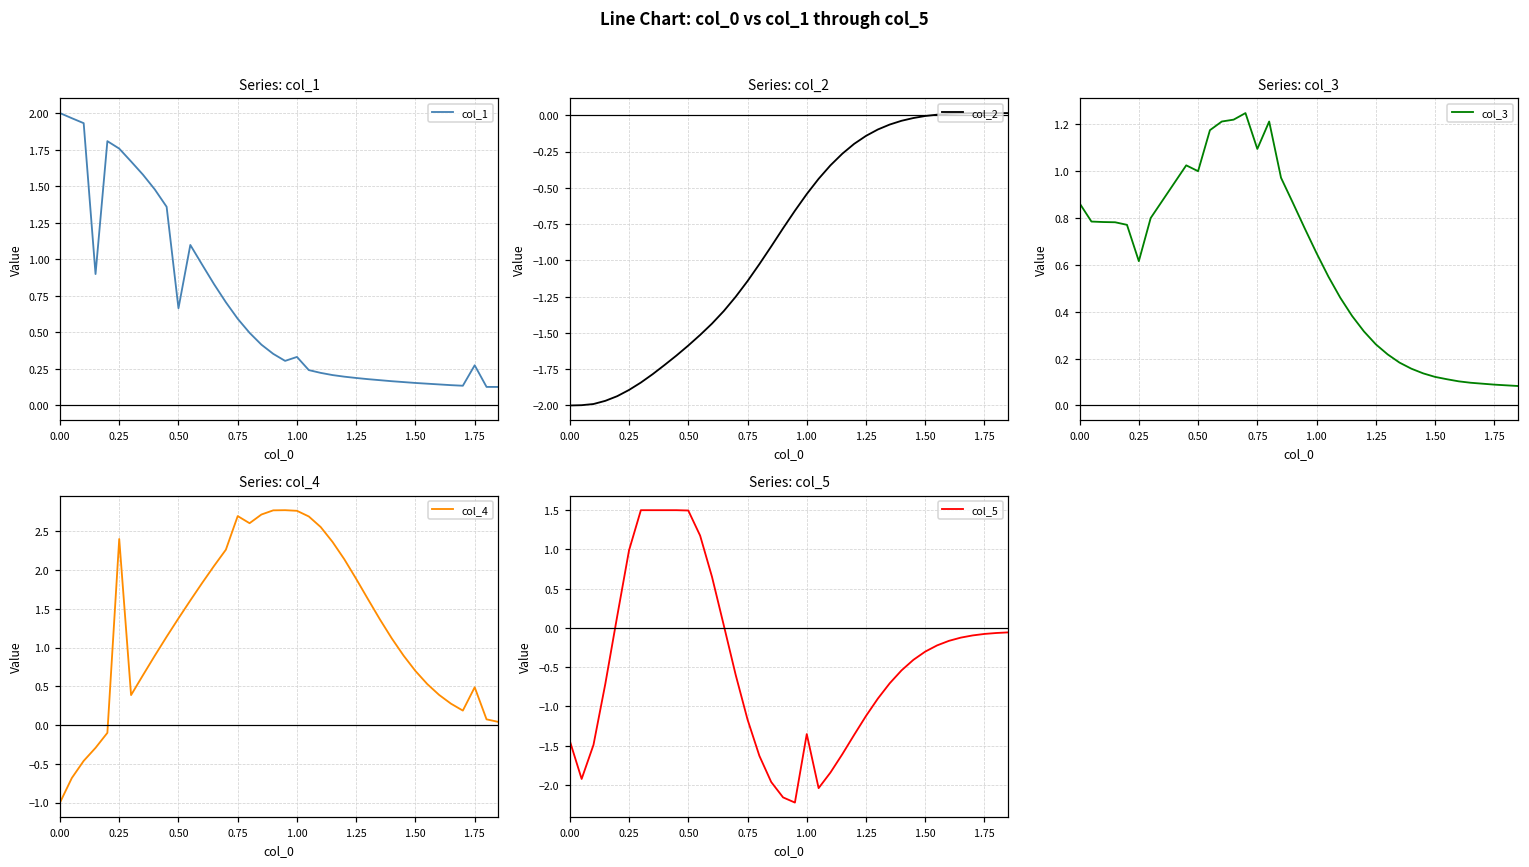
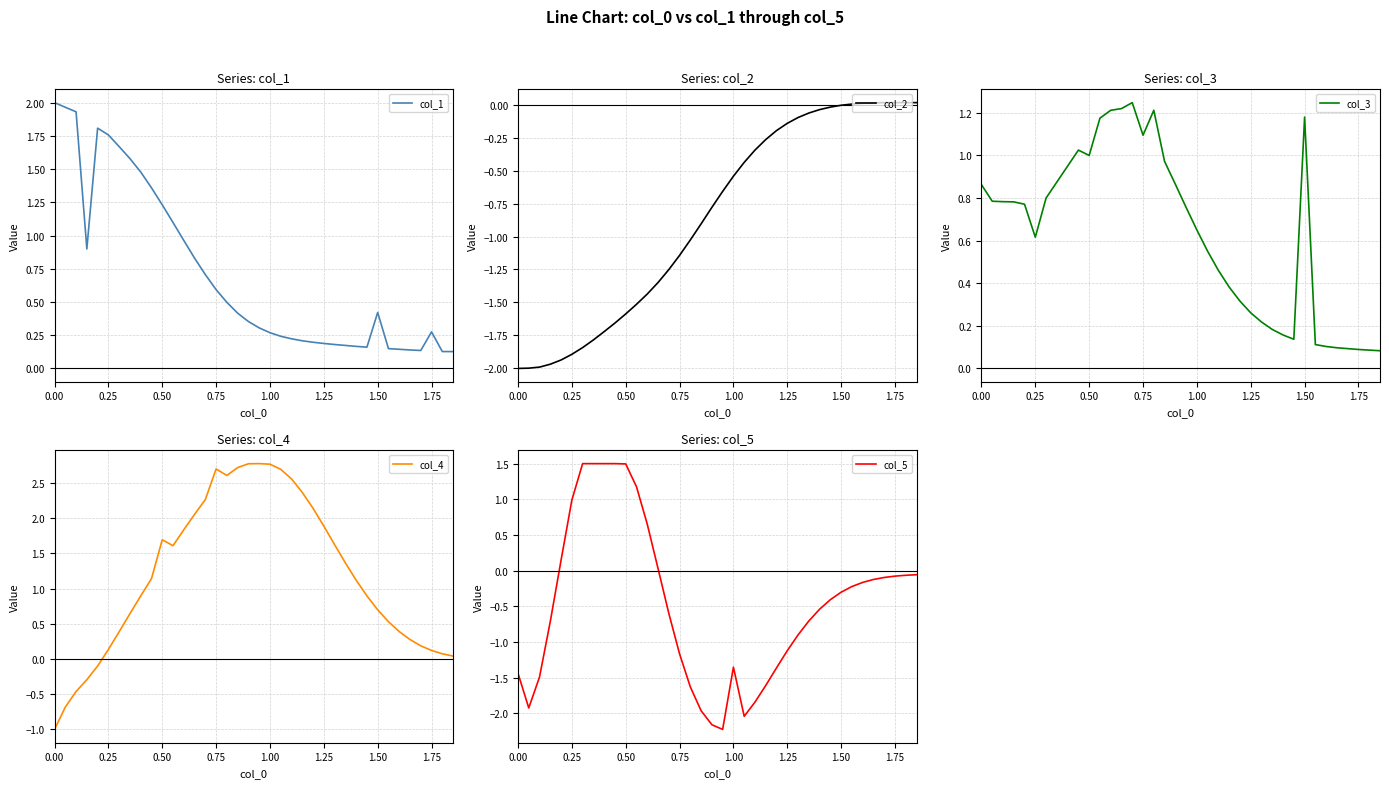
  {
    "Series: col_1": {
      "0.00": 2.00,
      "0.25": 1.76,
-     "0.50": 0.67,
+     "0.50": 1.23,
      "0.75": 0.59,
-     "1.00": 0.33,
+     "1.00": 0.27,
      "1.25": 0.19,
-     "1.50": 0.15,
+     "1.50": 0.42,
      "1.75": 0.28
    },
    "Series: col_2": {
      "0.00": -2.00,
      "0.25": -1.89,
      "0.50": -1.59,
      "0.75": -1.14,
      "1.00": -0.54,
      "1.25": -0.14,
      "1.50": -0.01
    },
    "Series: col_3": {
      "0.00": 0.86,
      "0.25": 0.62,
      "0.50": 1.00,
      "0.75": 1.10,
      "1.00": 0.65,
      "1.25": 0.26,
-     "1.50": 0.12,
+     "1.50": 1.18,
      "1.75": 0.09
    },
    "Series: col_4": {
      "0.00": -1.0,
-     "0.25": 2.4,
-     "0.50": 1.4,
+     "0.25": 0.1,
+     "0.50": 1.7,
      "0.75": 2.7,
      "1.00": 2.8,
      "1.25": 1.9,
      "1.50": 0.7,
-     "1.75": 0.5
+     "1.75": 0.1
    },
    "Series: col_5": {
      "0.00": -1.4,
      "0.25": 1.0,
      "0.50": 1.5,
      "0.75": -1.2,
      "1.00": -1.4,
      "1.25": -1.1,
      "1.50": -0.3,
      "1.75": -0.1
    }
  }
